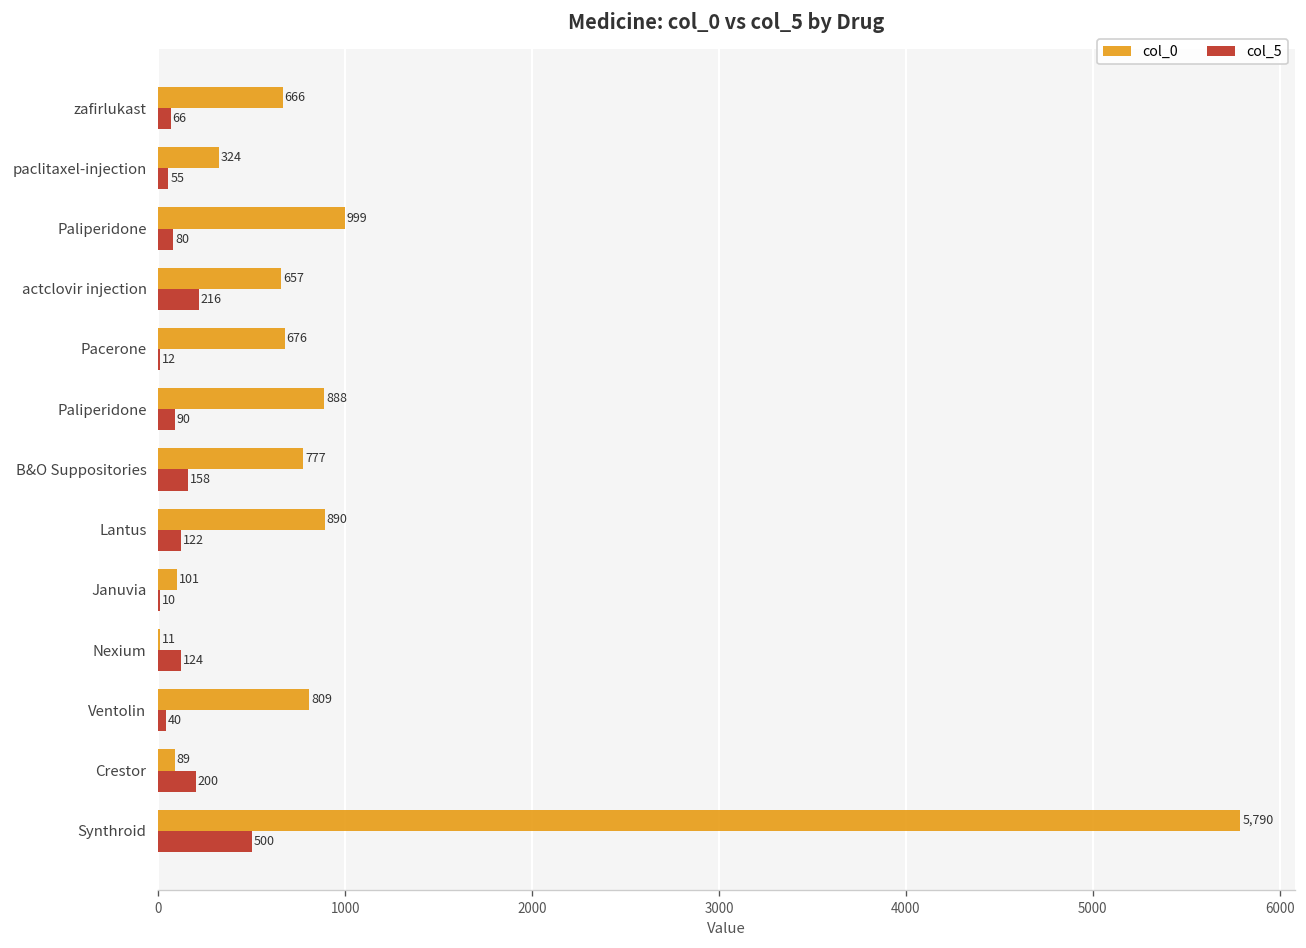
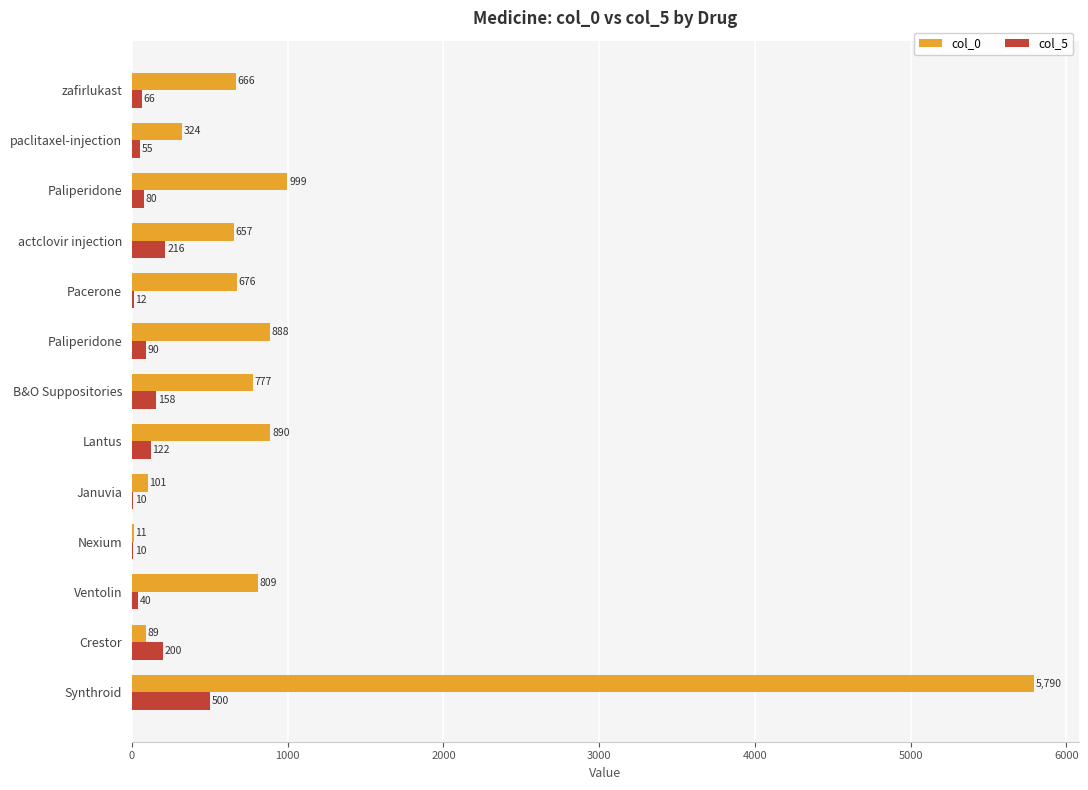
  {
    "col_0": {
      "zafirlukast": "666",
      "paclitaxel-injection": "324",
      "actclovir injection": "657",
      "Pacerone": "676",
      "B&O Suppositories": "777",
      "Lantus": "890",
      "Januvia": "101",
      "Nexium": "11",
      "Ventolin": "809",
      "Crestor": "89",
      "Synthroid": "5,790"
    },
    "col_5": {
      "zafirlukast": "66",
      "paclitaxel-injection": "55",
      "actclovir injection": "216",
      "Pacerone": "12",
      "B&O Suppositories": "158",
      "Lantus": "122",
      "Januvia": "10",
-     "Nexium": "124",
+     "Nexium": "10",
      "Ventolin": "40",
      "Crestor": "200",
      "Synthroid": "500"
    }
  }
